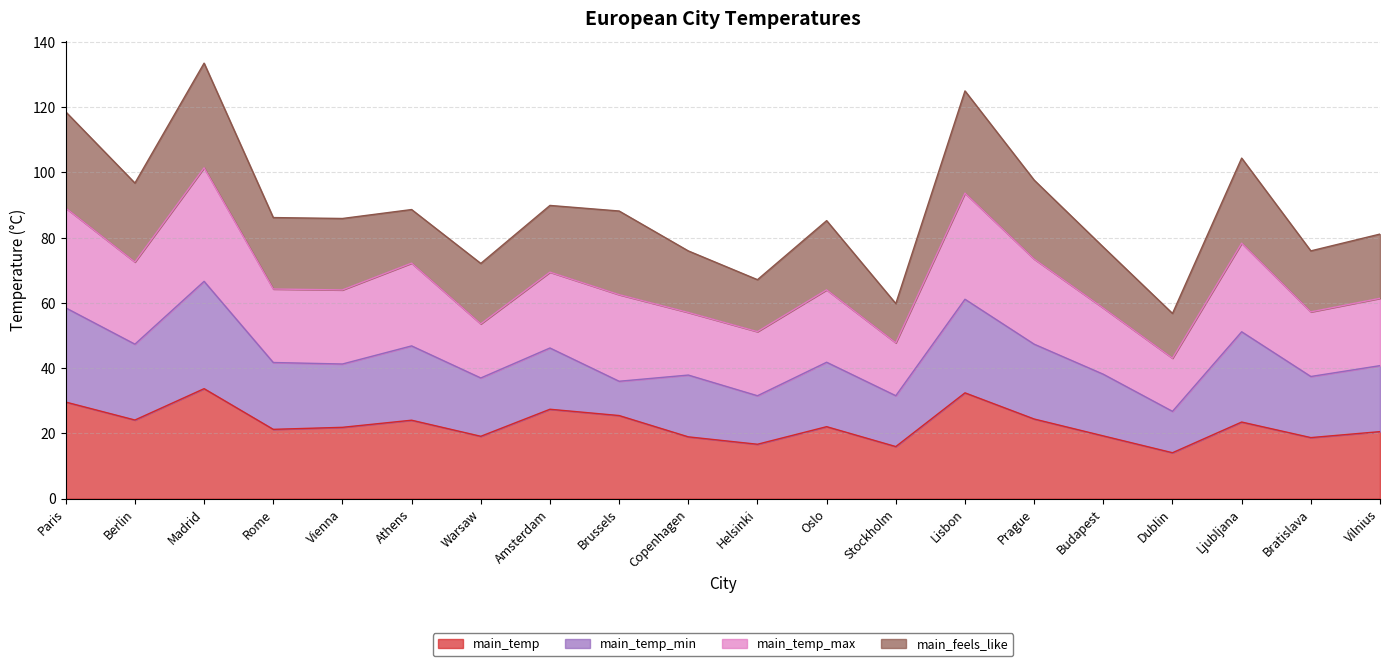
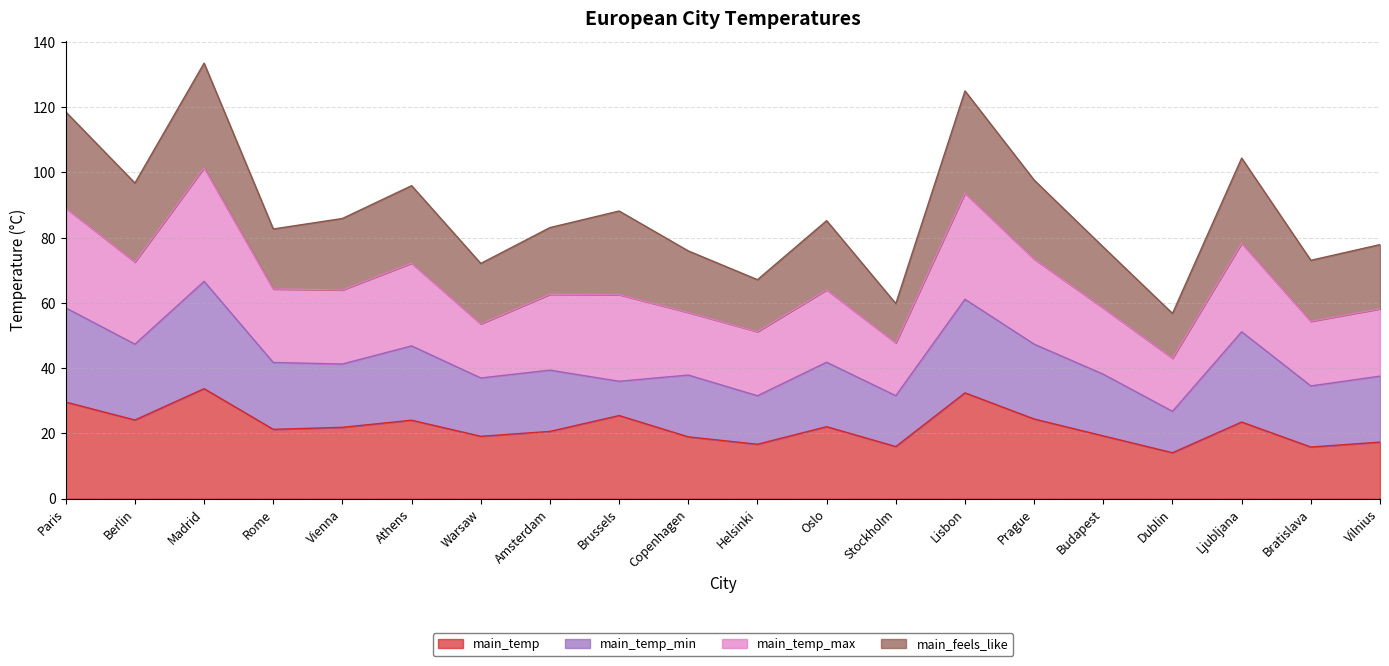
  {
    "main_temp": {
      "Paris": 30,
      "Berlin": 24,
      "Madrid": 34,
      "Rome": 21,
      "Vienna": 22,
      "Athens": 24,
      "Warsaw": 19,
-     "Amsterdam": 27,
+     "Amsterdam": 21,
      "Brussels": 25,
      "Copenhagen": 19,
      "Helsinki": 17,
      "Oslo": 22,
      "Stockholm": 16,
      "Lisbon": 32,
      "Prague": 24,
      "Budapest": 19,
      "Dublin": 14,
      "Ljubljana": 24,
-     "Bratislava": 19,
-     "Vilnius": 21
+     "Bratislava": 16,
+     "Vilnius": 17
    },
    "main_temp_min": {
      "Paris": 29,
      "Berlin": 23,
      "Madrid": 33,
      "Rome": 20,
      "Vienna": 19,
      "Athens": 23,
      "Warsaw": 18,
      "Amsterdam": 19,
      "Brussels": 11,
      "Copenhagen": 19,
      "Helsinki": 15,
      "Oslo": 20,
      "Stockholm": 16,
      "Lisbon": 29,
      "Prague": 23,
      "Budapest": 19,
      "Dublin": 13,
      "Ljubljana": 28,
      "Bratislava": 19,
      "Vilnius": 20
    },
    "main_temp_max": {
      "Paris": 31,
      "Berlin": 25,
      "Madrid": 35,
      "Rome": 23,
      "Vienna": 23,
      "Athens": 25,
      "Warsaw": 17,
      "Amsterdam": 23,
      "Brussels": 27,
      "Copenhagen": 19,
      "Helsinki": 20,
      "Oslo": 22,
      "Stockholm": 16,
      "Lisbon": 33,
      "Prague": 26,
      "Budapest": 20,
      "Dublin": 16,
      "Ljubljana": 27,
      "Bratislava": 20,
      "Vilnius": 21
    },
    "main_feels_like": {
      "Paris": 29,
      "Berlin": 24,
      "Madrid": 32,
-     "Rome": 22,
+     "Rome": 18,
      "Vienna": 22,
-     "Athens": 16,
+     "Athens": 24,
      "Warsaw": 19,
      "Amsterdam": 20,
      "Brussels": 26,
      "Copenhagen": 19,
      "Helsinki": 16,
      "Oslo": 21,
      "Stockholm": 12,
      "Lisbon": 31,
      "Prague": 24,
      "Budapest": 19,
      "Dublin": 14,
      "Ljubljana": 26,
      "Bratislava": 19,
      "Vilnius": 20
    }
  }
